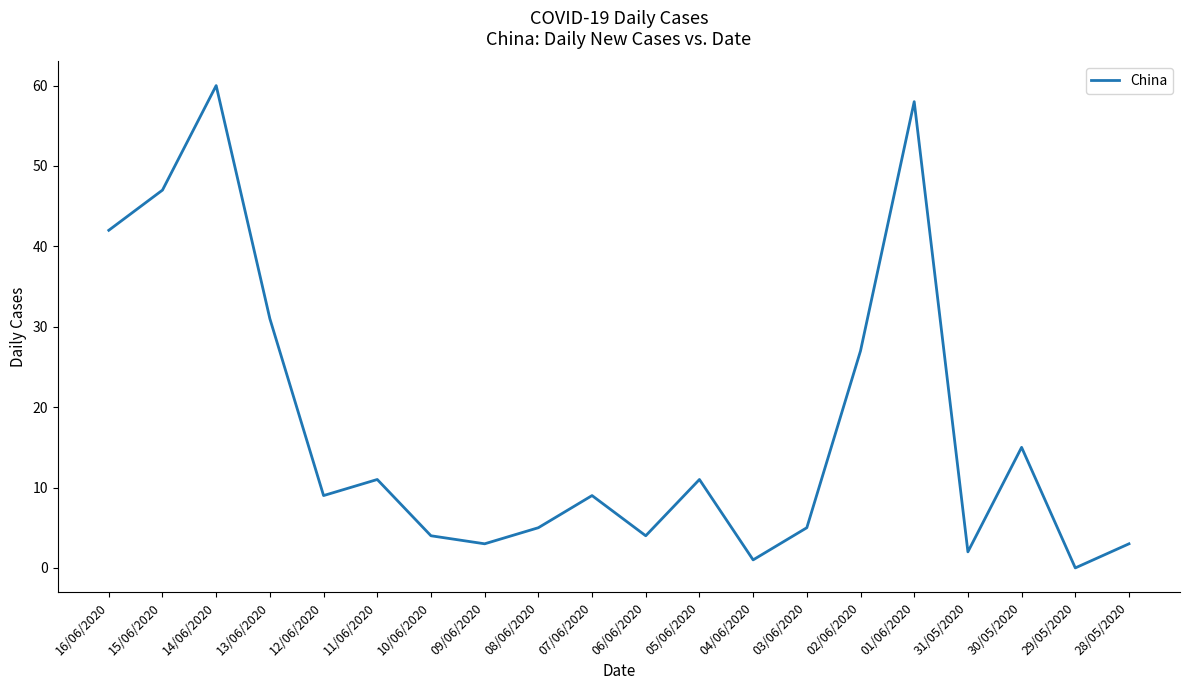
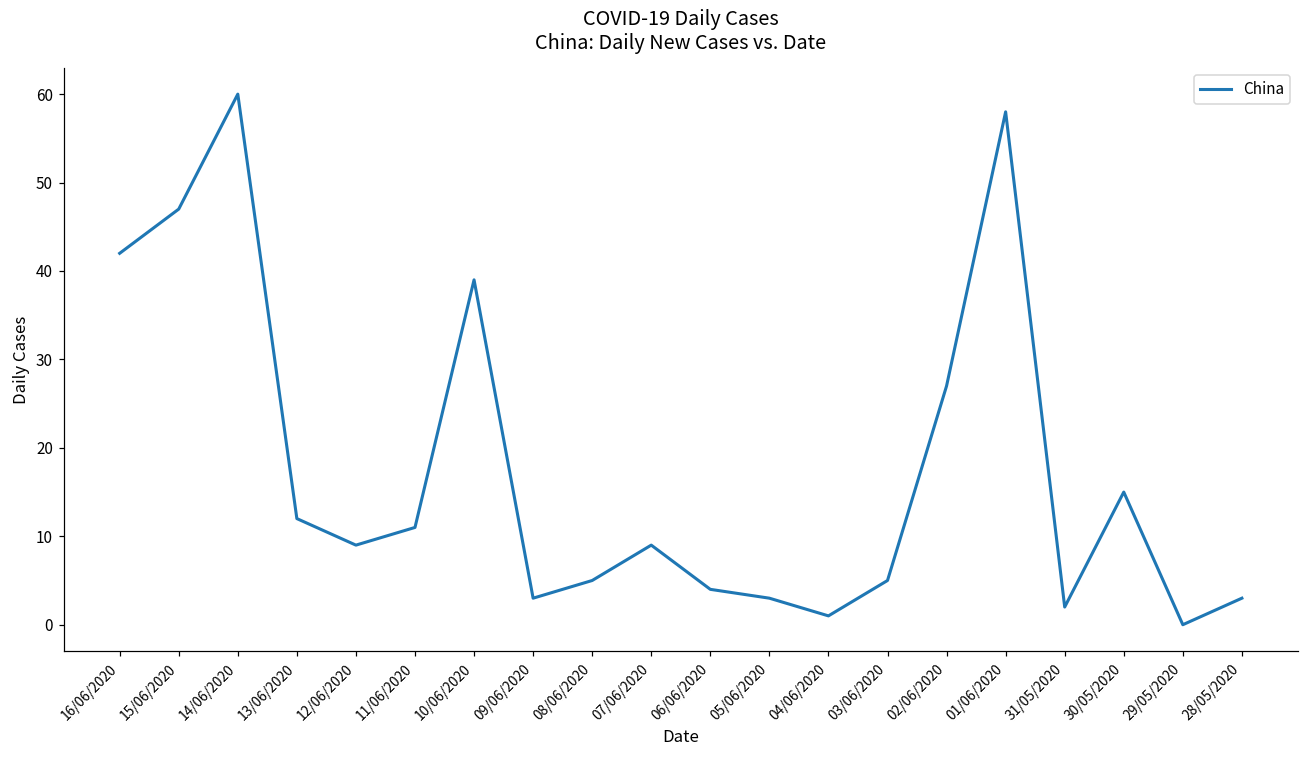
  {
    "16/06/2020": 42,
    "15/06/2020": 47,
    "14/06/2020": 60,
-   "13/06/2020": 31,
+   "13/06/2020": 12,
    "12/06/2020": 9,
    "11/06/2020": 11,
-   "10/06/2020": 4,
+   "10/06/2020": 39,
    "09/06/2020": 3,
    "08/06/2020": 5,
    "07/06/2020": 9,
    "06/06/2020": 4,
-   "05/06/2020": 11,
+   "05/06/2020": 3,
    "04/06/2020": 1,
    "03/06/2020": 5,
    "02/06/2020": 27,
    "01/06/2020": 58,
    "31/05/2020": 2,
    "30/05/2020": 15,
    "29/05/2020": 0,
    "28/05/2020": 3
  }
